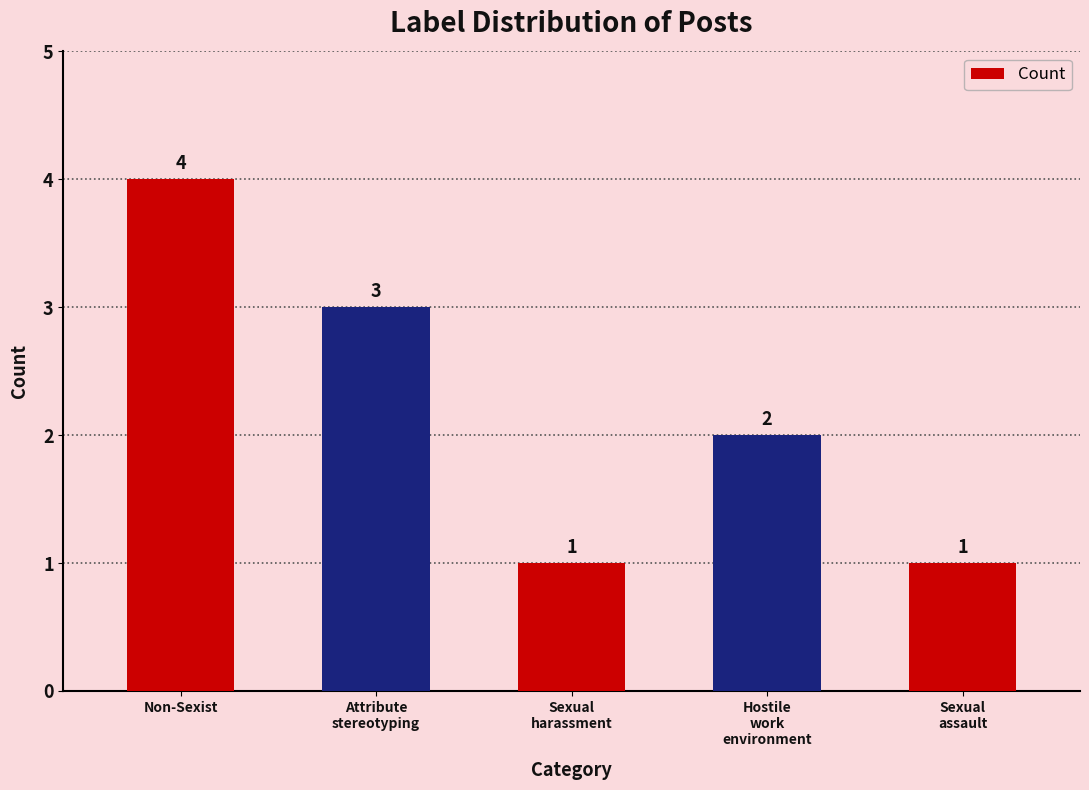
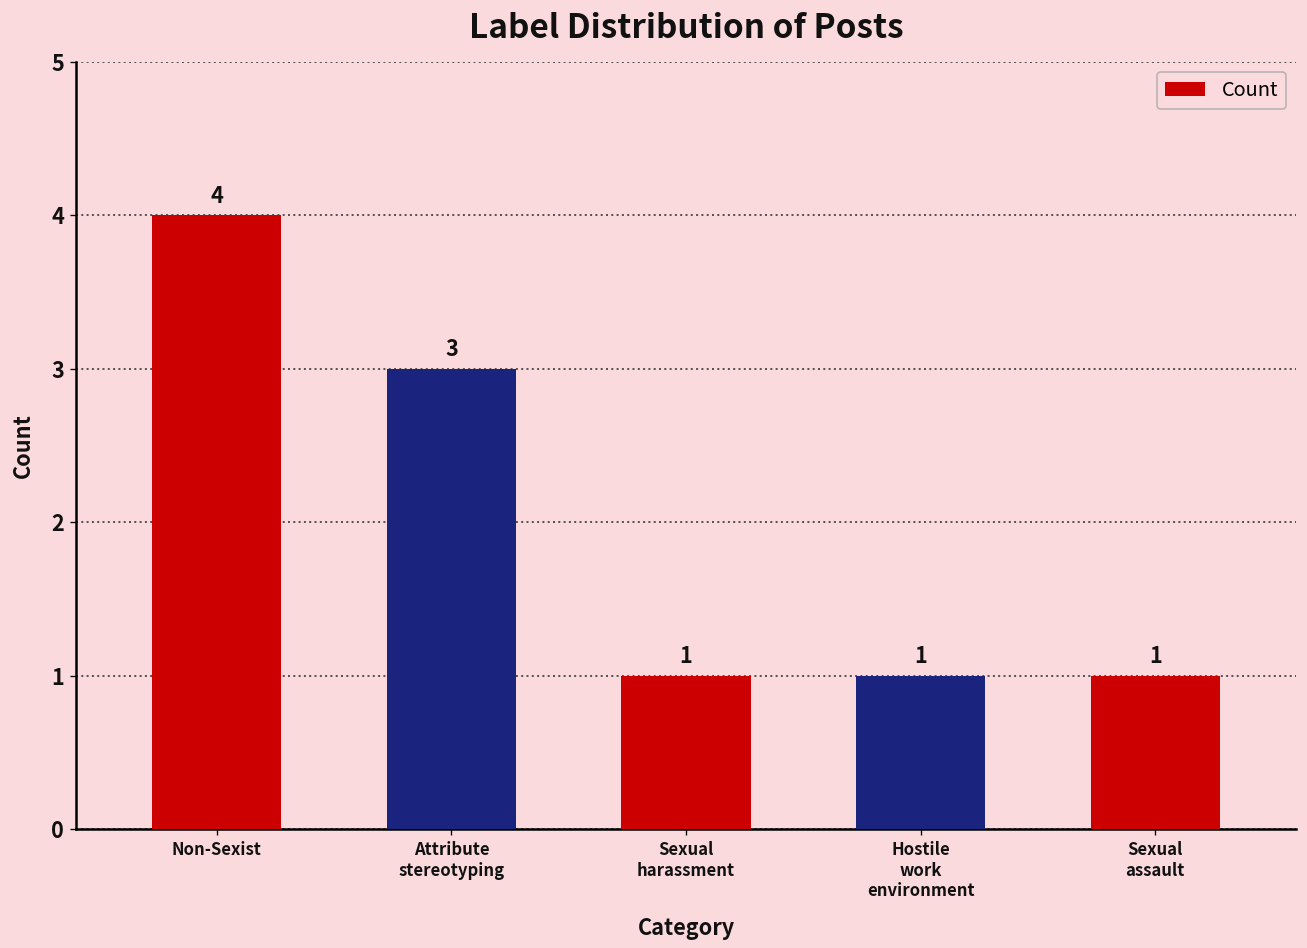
  {
    "Non-Sexist": 4,
    "Attribute stereotyping": 3,
    "Sexual harassment": 1,
-   "Hostile work environment": 2,
+   "Hostile work environment": 1,
    "Sexual assault": 1
  }
